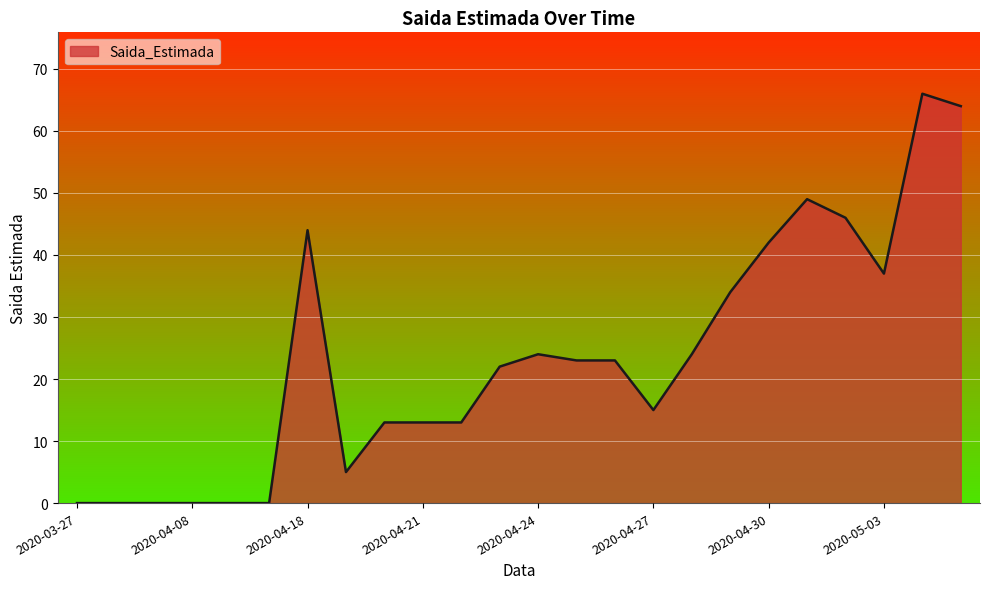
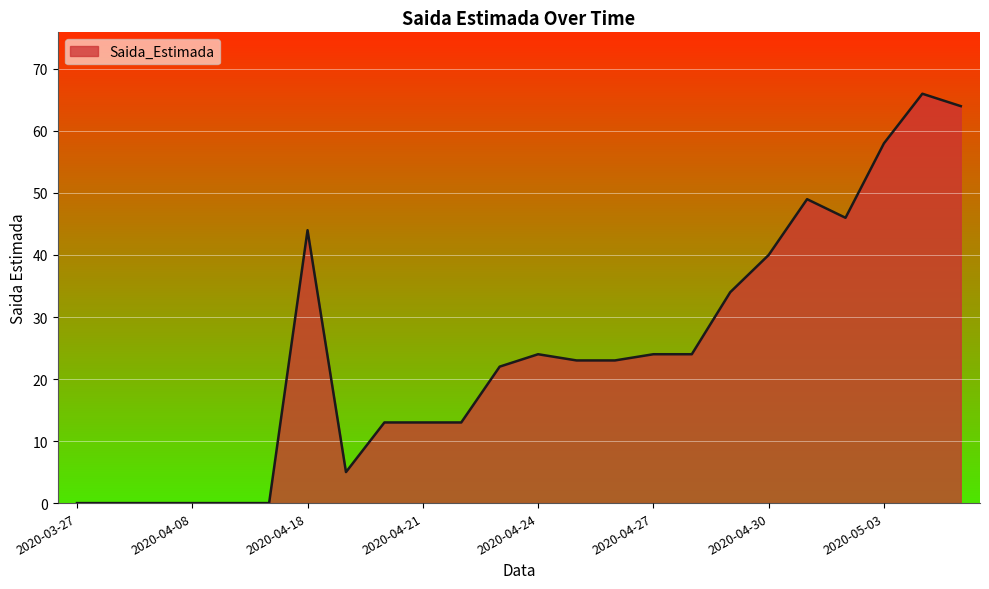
  {
    "2020-03-27": 0,
    "2020-04-08": 0,
    "2020-04-18": 44,
    "2020-04-21": 13,
    "2020-04-24": 24,
-   "2020-04-27": 15,
-   "2020-04-30": 42,
-   "2020-05-03": 37
+   "2020-04-27": 24,
+   "2020-04-30": 40,
+   "2020-05-03": 58
  }
